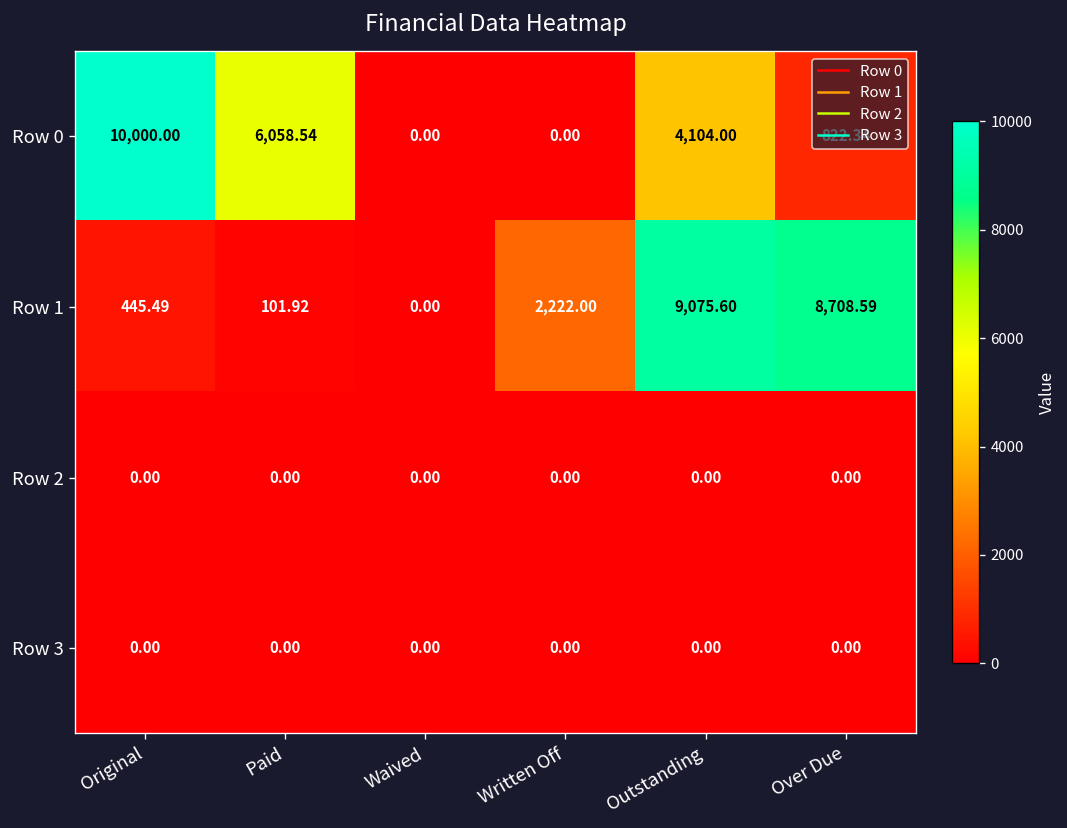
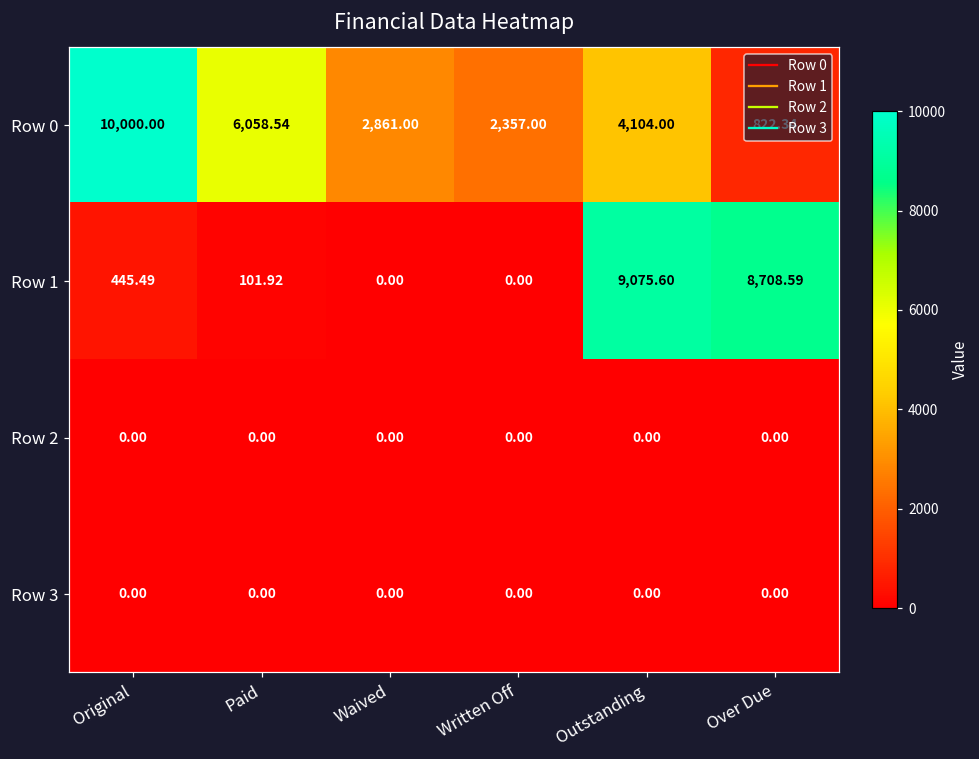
  {
    "Row 0": {
      "Original": "10,000.00",
      "Paid": "6,058.54",
-     "Waived": "0.00",
-     "Written Off": "0.00",
+     "Waived": "2,861.00",
+     "Written Off": "2,357.00",
      "Outstanding": "4,104.00"
    },
    "Row 1": {
      "Original": "445.49",
      "Paid": "101.92",
      "Waived": "0.00",
-     "Written Off": "2,222.00",
+     "Written Off": "0.00",
      "Outstanding": "9,075.60",
      "Over Due": "8,708.59"
    },
    "Row 2": {
      "Original": "0.00",
      "Paid": "0.00",
      "Waived": "0.00",
      "Written Off": "0.00",
      "Outstanding": "0.00",
      "Over Due": "0.00"
    },
    "Row 3": {
      "Original": "0.00",
      "Paid": "0.00",
      "Waived": "0.00",
      "Written Off": "0.00",
      "Outstanding": "0.00",
      "Over Due": "0.00"
    }
  }
